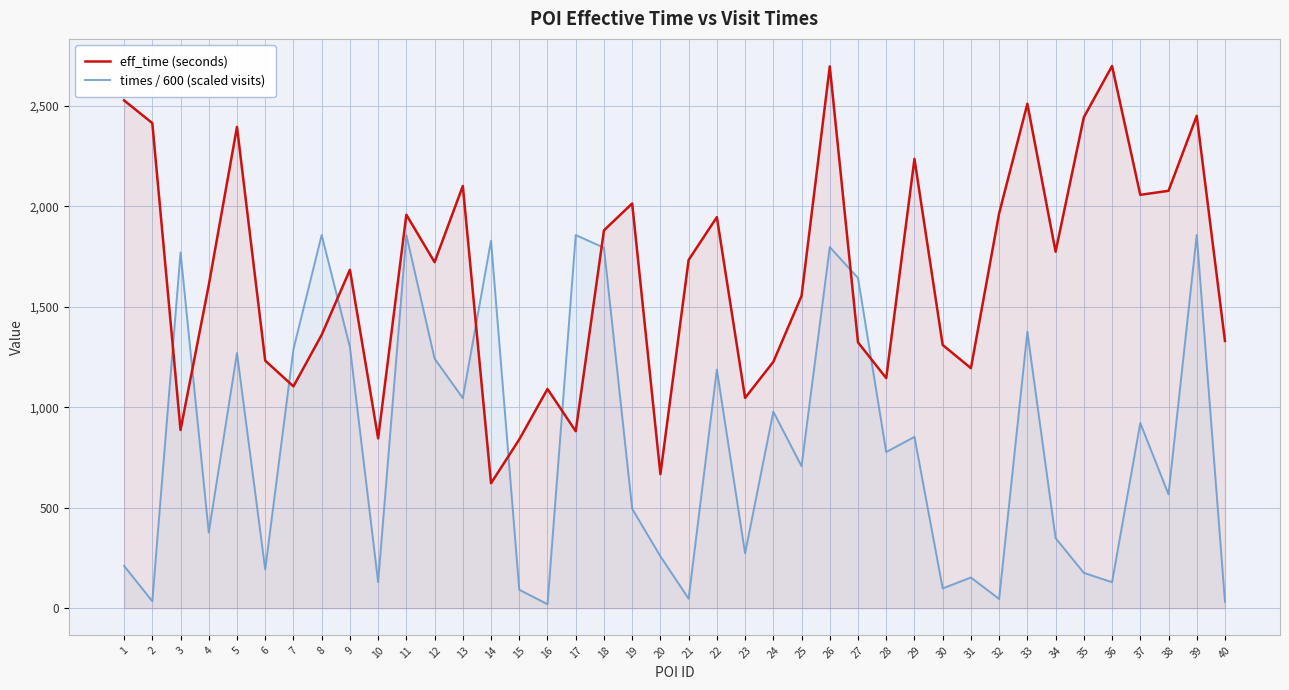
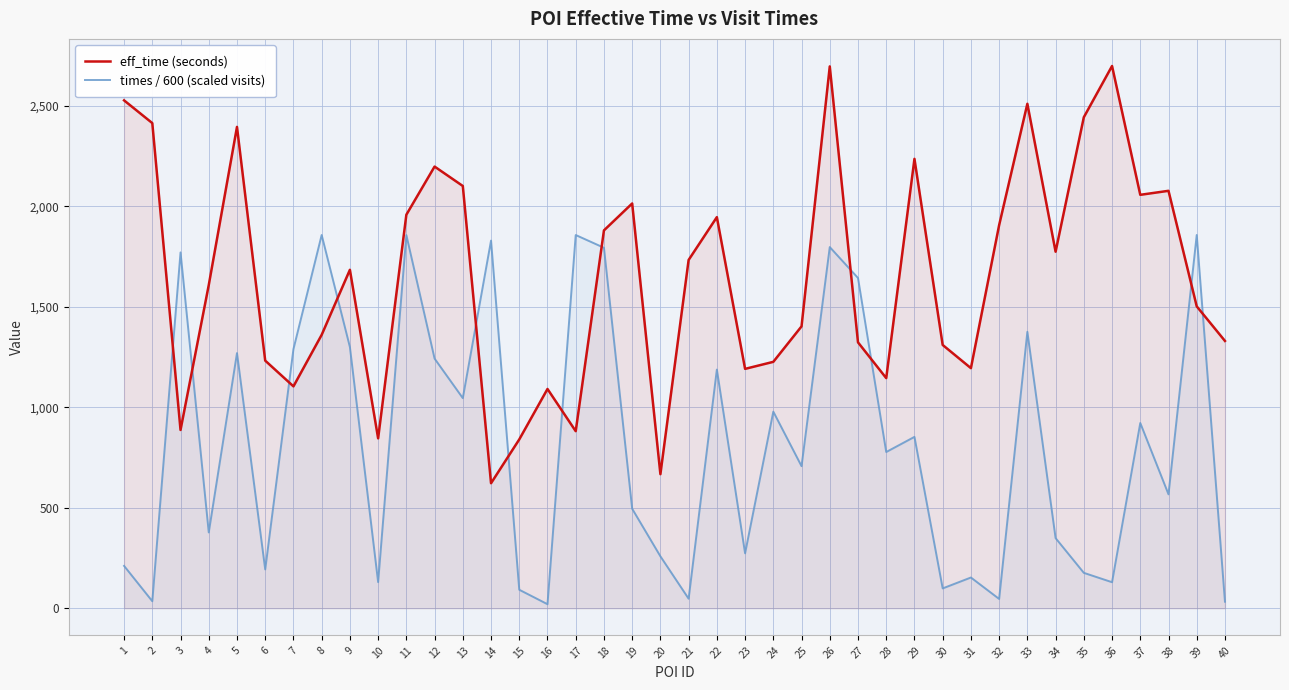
  {
    "eff_time (seconds)": {
      "1": "2,530",
      "2": "2,410",
      "3": "890",
      "4": "1,610",
      "5": "2,400",
      "6": "1,230",
      "7": "1,100",
      "8": "1,360",
      "9": "1,680",
      "10": "850",
      "11": "1,960",
-     "12": "1,720",
+     "12": "2,200",
      "13": "2,100",
      "14": "620",
      "15": "840",
      "16": "1,090",
      "17": "880",
      "18": "1,880",
      "19": "2,010",
      "20": "670",
      "21": "1,730",
      "22": "1,950",
-     "23": "1,050",
+     "23": "1,190",
      "24": "1,230",
-     "25": "1,550",
+     "25": "1,400",
      "26": "2,700",
      "27": "1,320",
      "28": "1,150",
      "29": "2,240",
      "30": "1,310",
      "31": "1,190",
-     "32": "1,970",
+     "32": "1,910",
      "33": "2,510",
      "34": "1,770",
      "35": "2,440",
      "36": "2,700",
      "37": "2,060",
      "38": "2,080",
-     "39": "2,450",
+     "39": "1,500",
      "40": "1,330"
    },
    "times / 600 (scaled visits)": {
      "1": "210",
      "2": "30",
      "3": "1,770",
      "4": "380",
      "5": "1,270",
      "6": "190",
      "7": "1,290",
      "8": "1,860",
      "9": "1,300",
      "10": "130",
      "11": "1,860",
      "12": "1,240",
      "13": "1,050",
      "14": "1,830",
      "15": "90",
      "16": "20",
      "17": "1,860",
      "18": "1,790",
      "19": "490",
      "20": "260",
      "21": "50",
      "22": "1,190",
      "23": "270",
      "24": "980",
      "25": "710",
      "26": "1,800",
      "27": "1,640",
      "28": "780",
      "29": "850",
      "30": "100",
      "31": "150",
      "32": "50",
      "33": "1,380",
      "34": "350",
      "35": "180",
      "36": "130",
      "37": "920",
      "38": "570",
      "39": "1,860",
      "40": "30"
    }
  }
